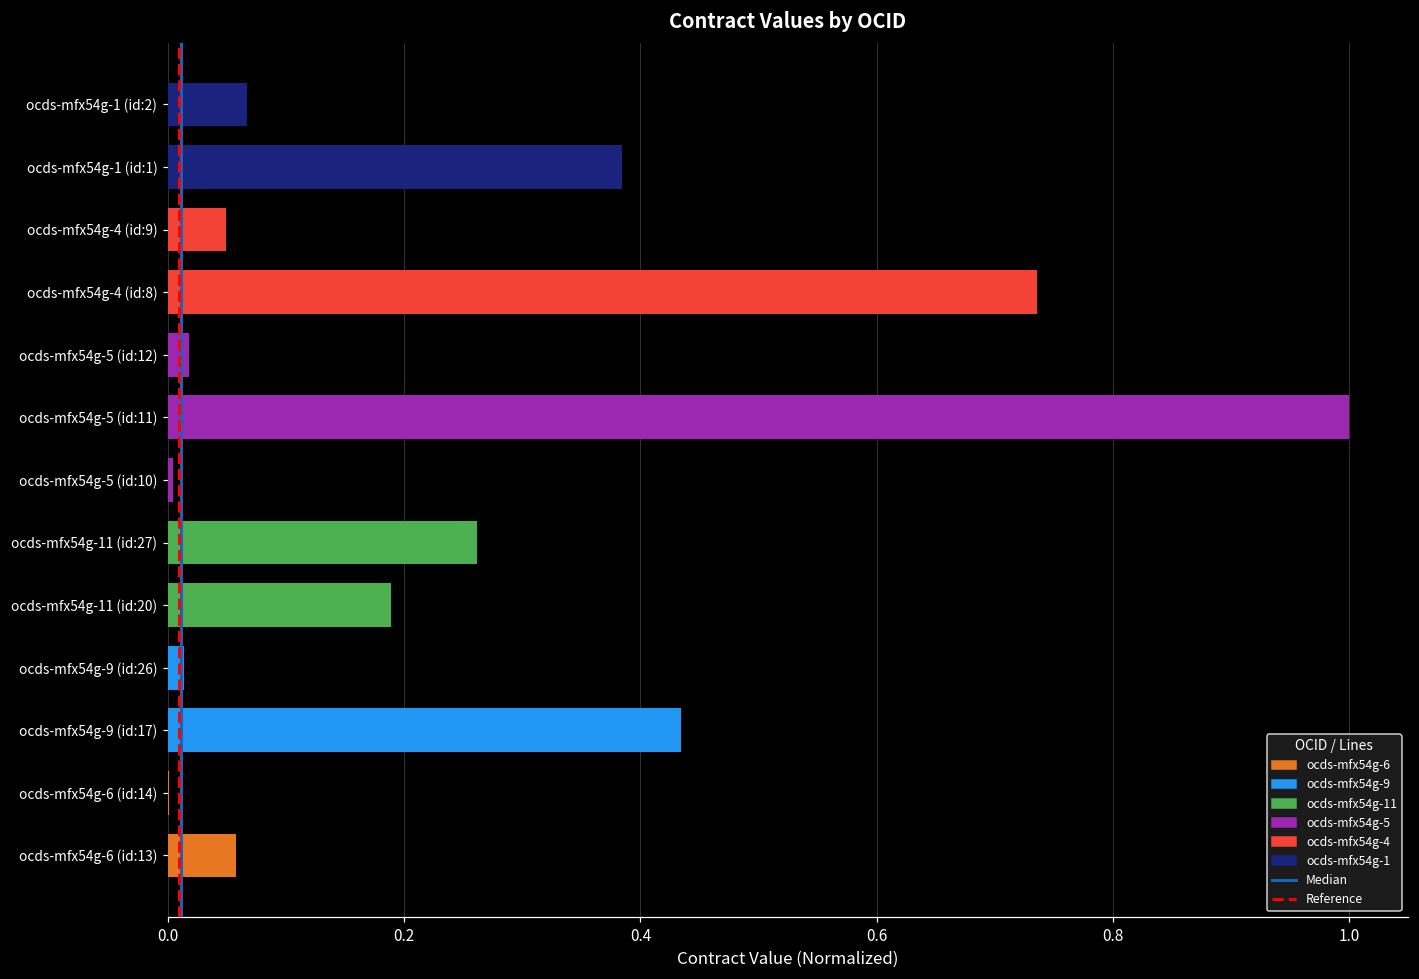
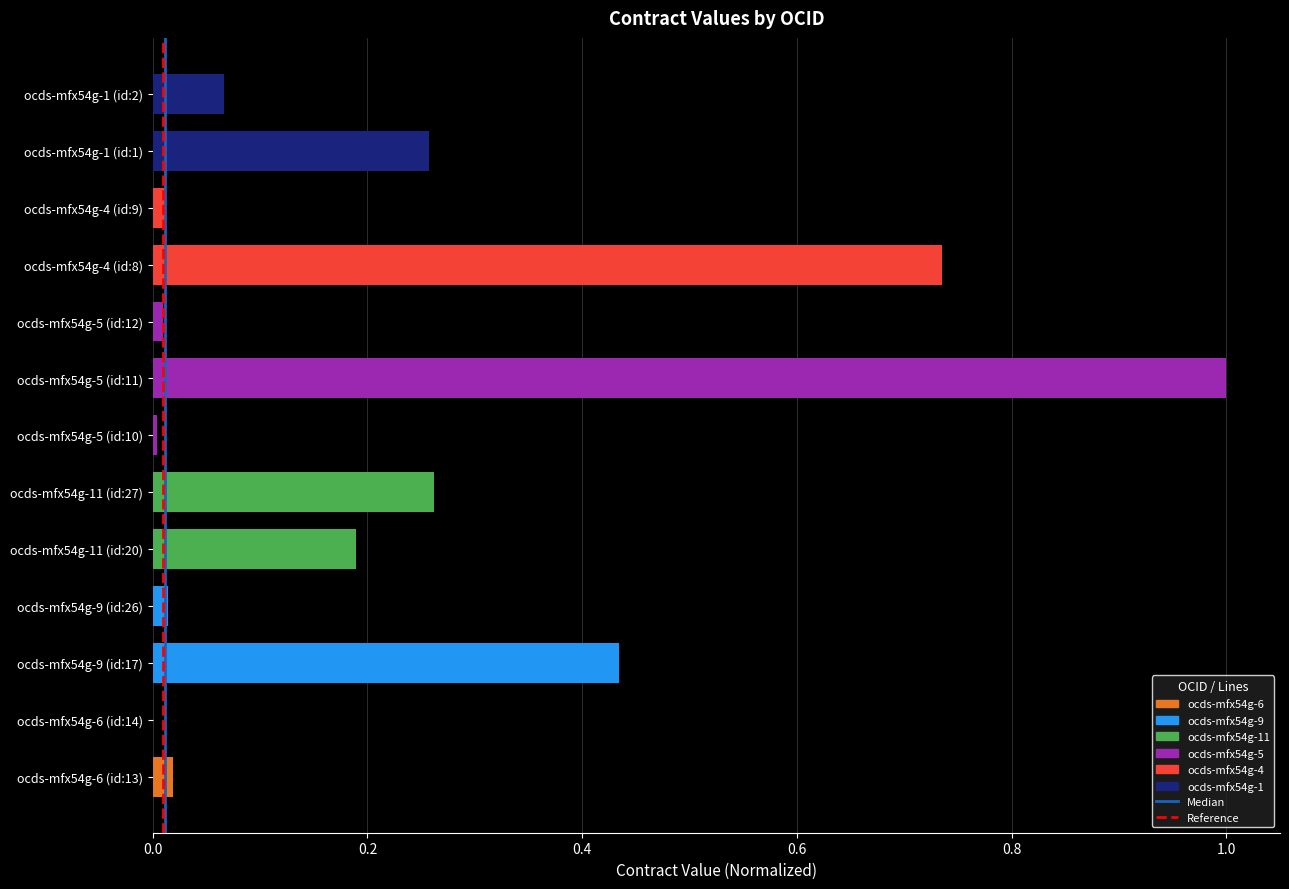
  {
    "ocds-mfx54g-1 (id:2)": 0.067,
-   "ocds-mfx54g-1 (id:1)": 0.384,
-   "ocds-mfx54g-4 (id:9)": 0.049,
+   "ocds-mfx54g-1 (id:1)": 0.257,
+   "ocds-mfx54g-4 (id:9)": 0.011,
    "ocds-mfx54g-4 (id:8)": 0.736,
-   "ocds-mfx54g-5 (id:12)": 0.017,
+   "ocds-mfx54g-5 (id:12)": 0.010,
    "ocds-mfx54g-5 (id:11)": 1.000,
    "ocds-mfx54g-5 (id:10)": 0.004,
    "ocds-mfx54g-11 (id:27)": 0.262,
    "ocds-mfx54g-11 (id:20)": 0.189,
    "ocds-mfx54g-9 (id:26)": 0.014,
    "ocds-mfx54g-9 (id:17)": 0.435,
-   "ocds-mfx54g-6 (id:13)": 0.058
+   "ocds-mfx54g-6 (id:13)": 0.018
  }
